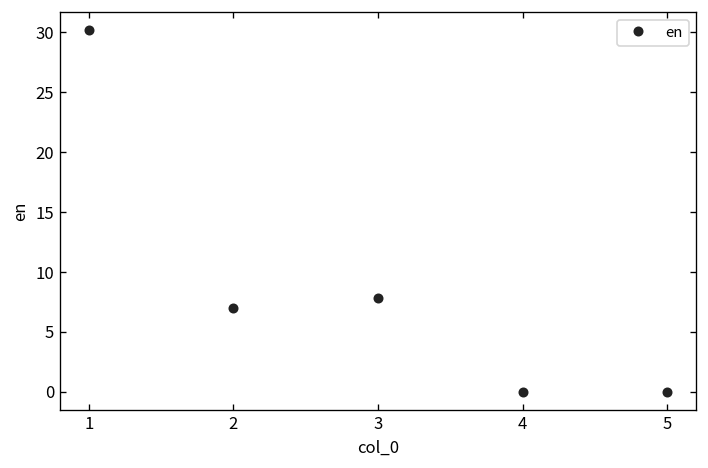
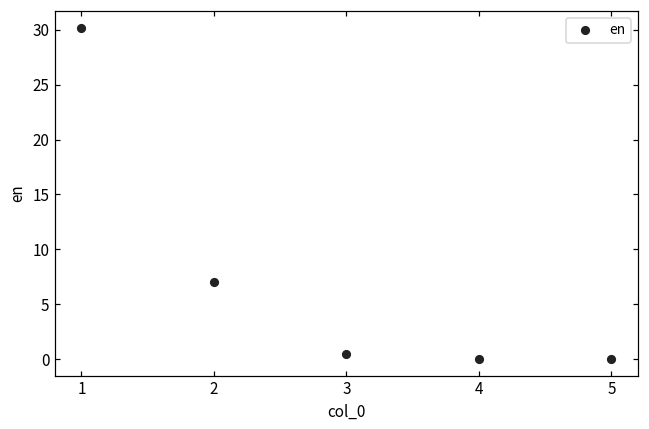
  {
    "1": 30,
    "2": 7,
-   "3": 8,
+   "3": 0,
    "4": 0,
    "5": 0
  }
